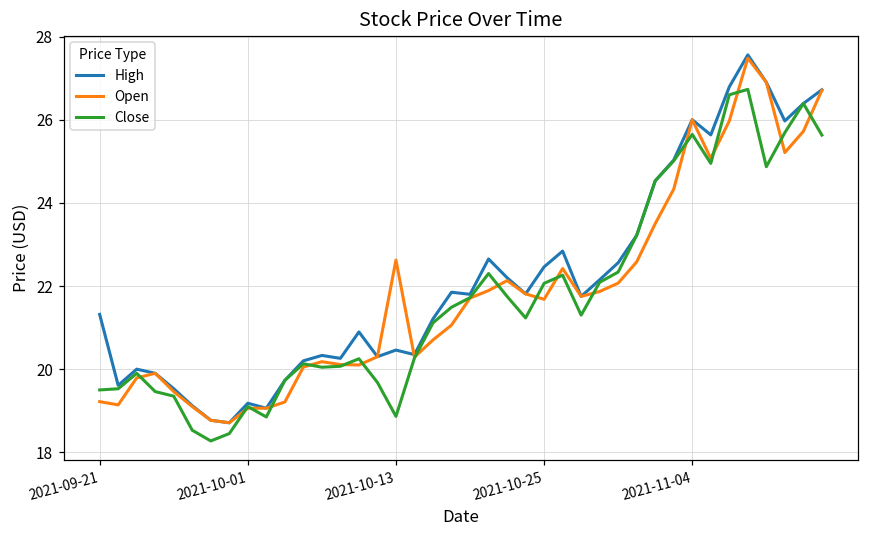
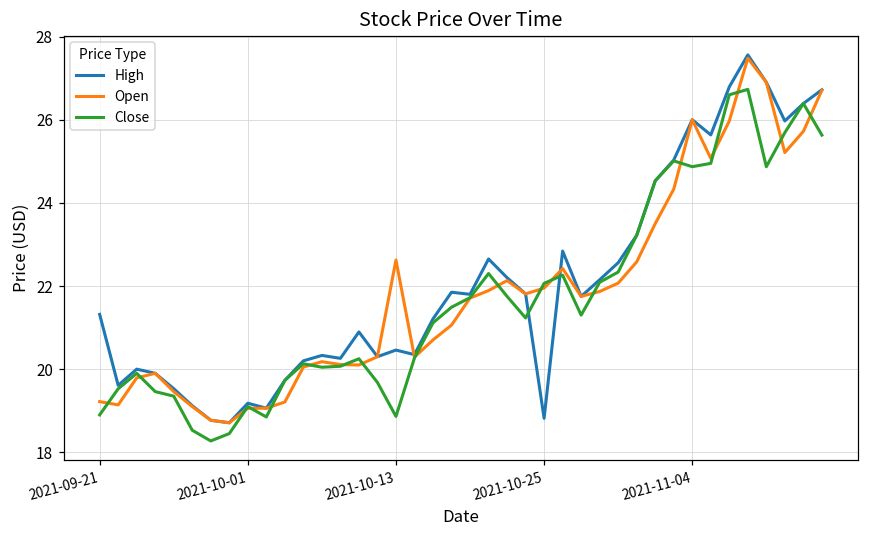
  {
    "High": {
      "2021-09-21": 21.3,
      "2021-10-01": 19.2,
      "2021-10-13": 20.5,
-     "2021-10-25": 22.5
+     "2021-10-25": 18.8
    },
    "Open": {
      "2021-09-21": 19.2,
      "2021-10-13": 22.6,
-     "2021-10-25": 21.7
+     "2021-10-25": 22.0
    },
    "Close": {
-     "2021-09-21": 19.5,
+     "2021-09-21": 18.9,
      "2021-10-13": 18.9,
      "2021-10-25": 22.1,
-     "2021-11-04": 25.6
+     "2021-11-04": 24.9
    }
  }
